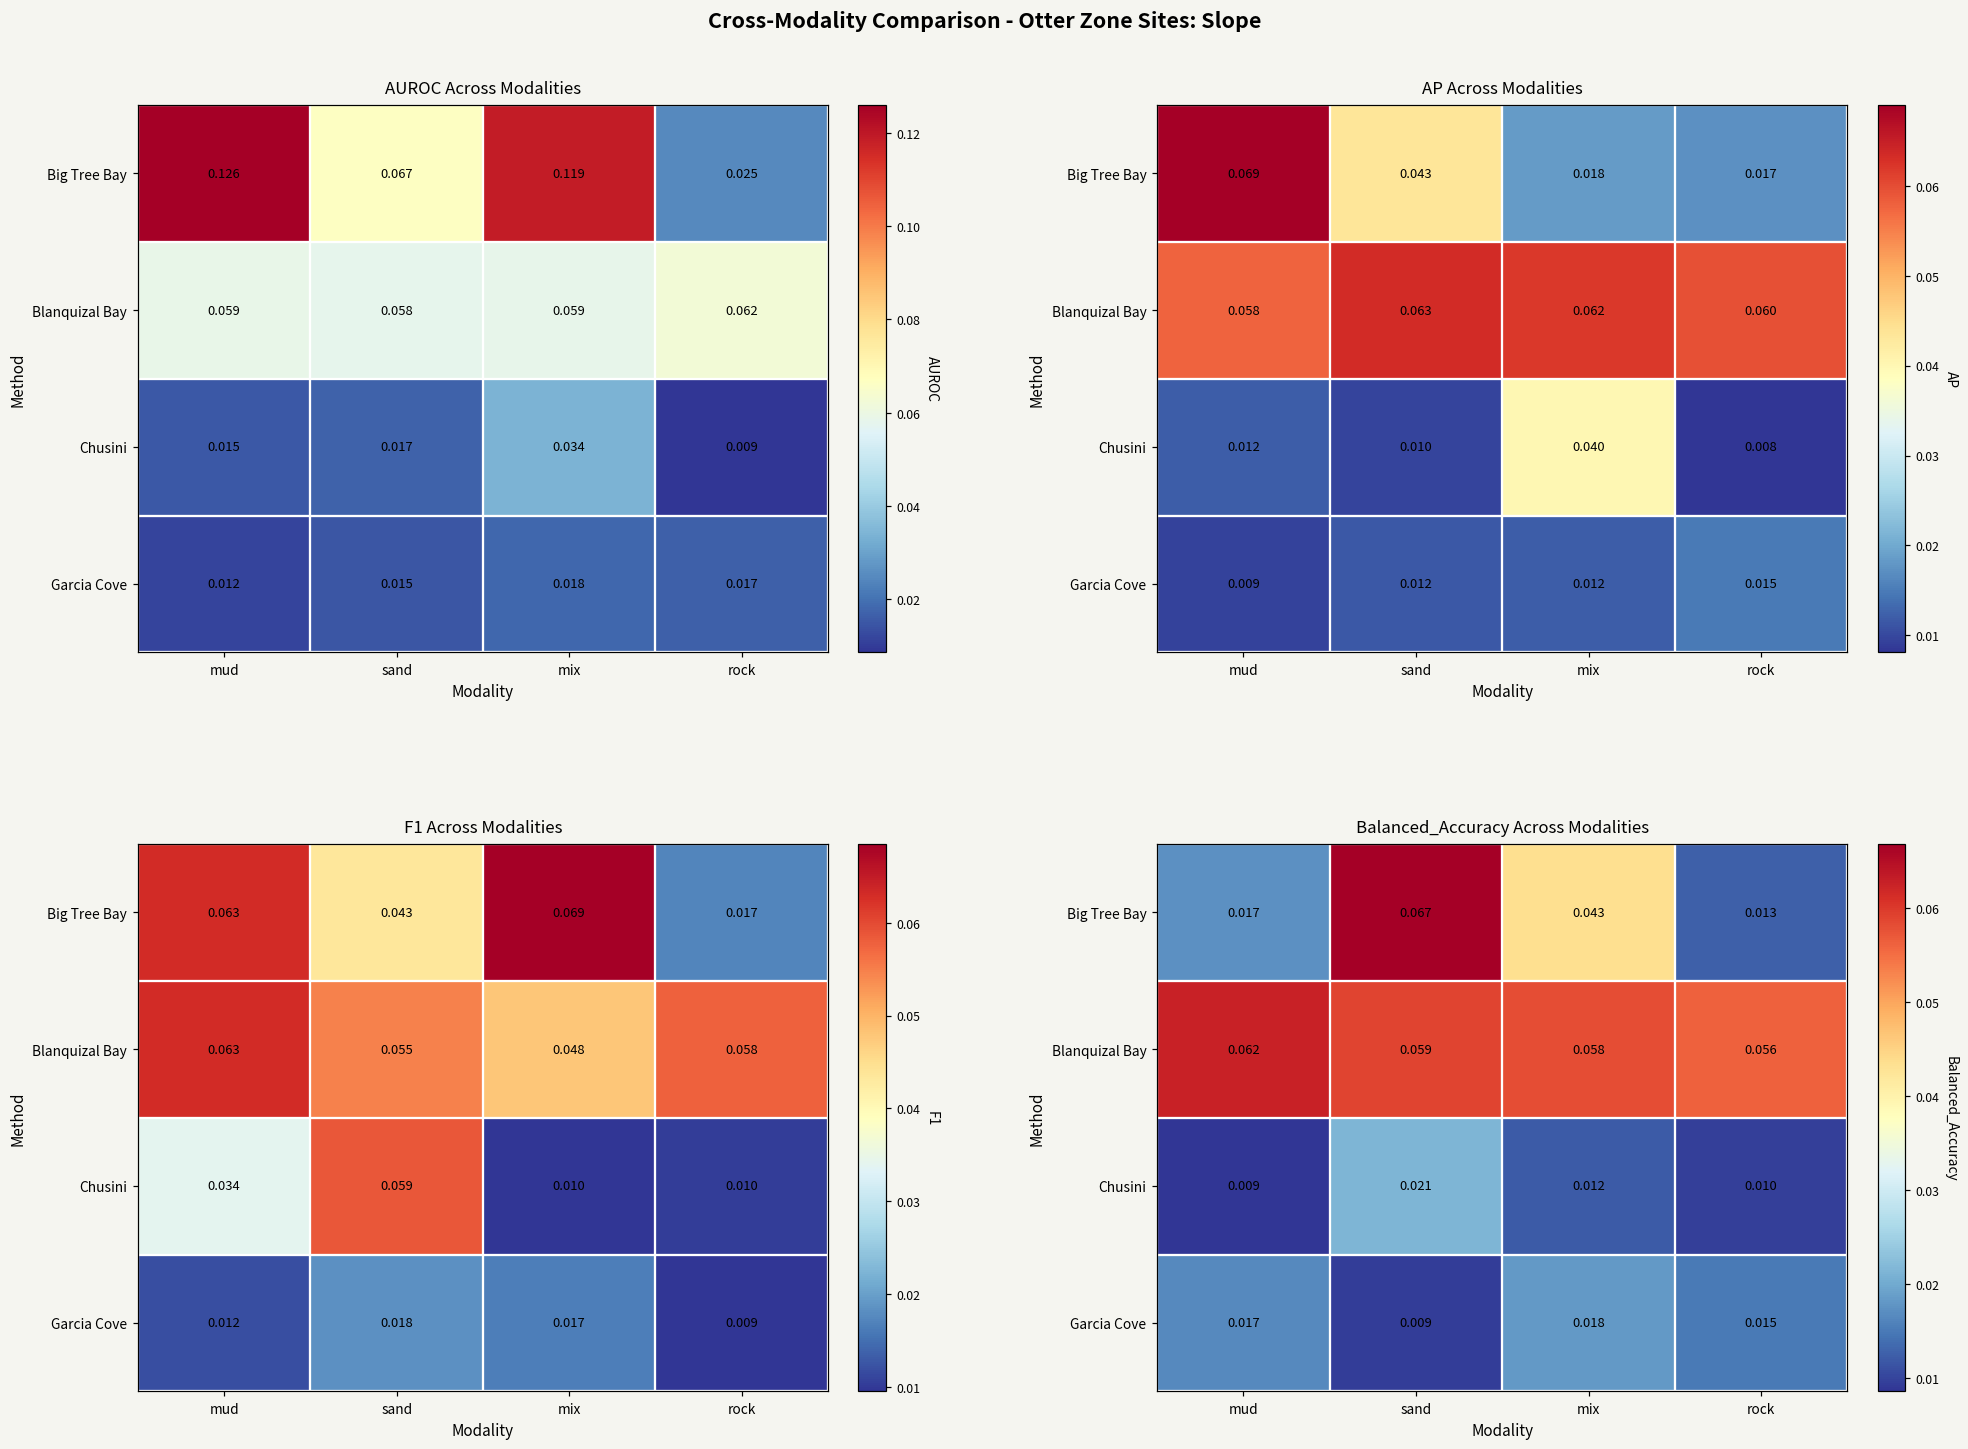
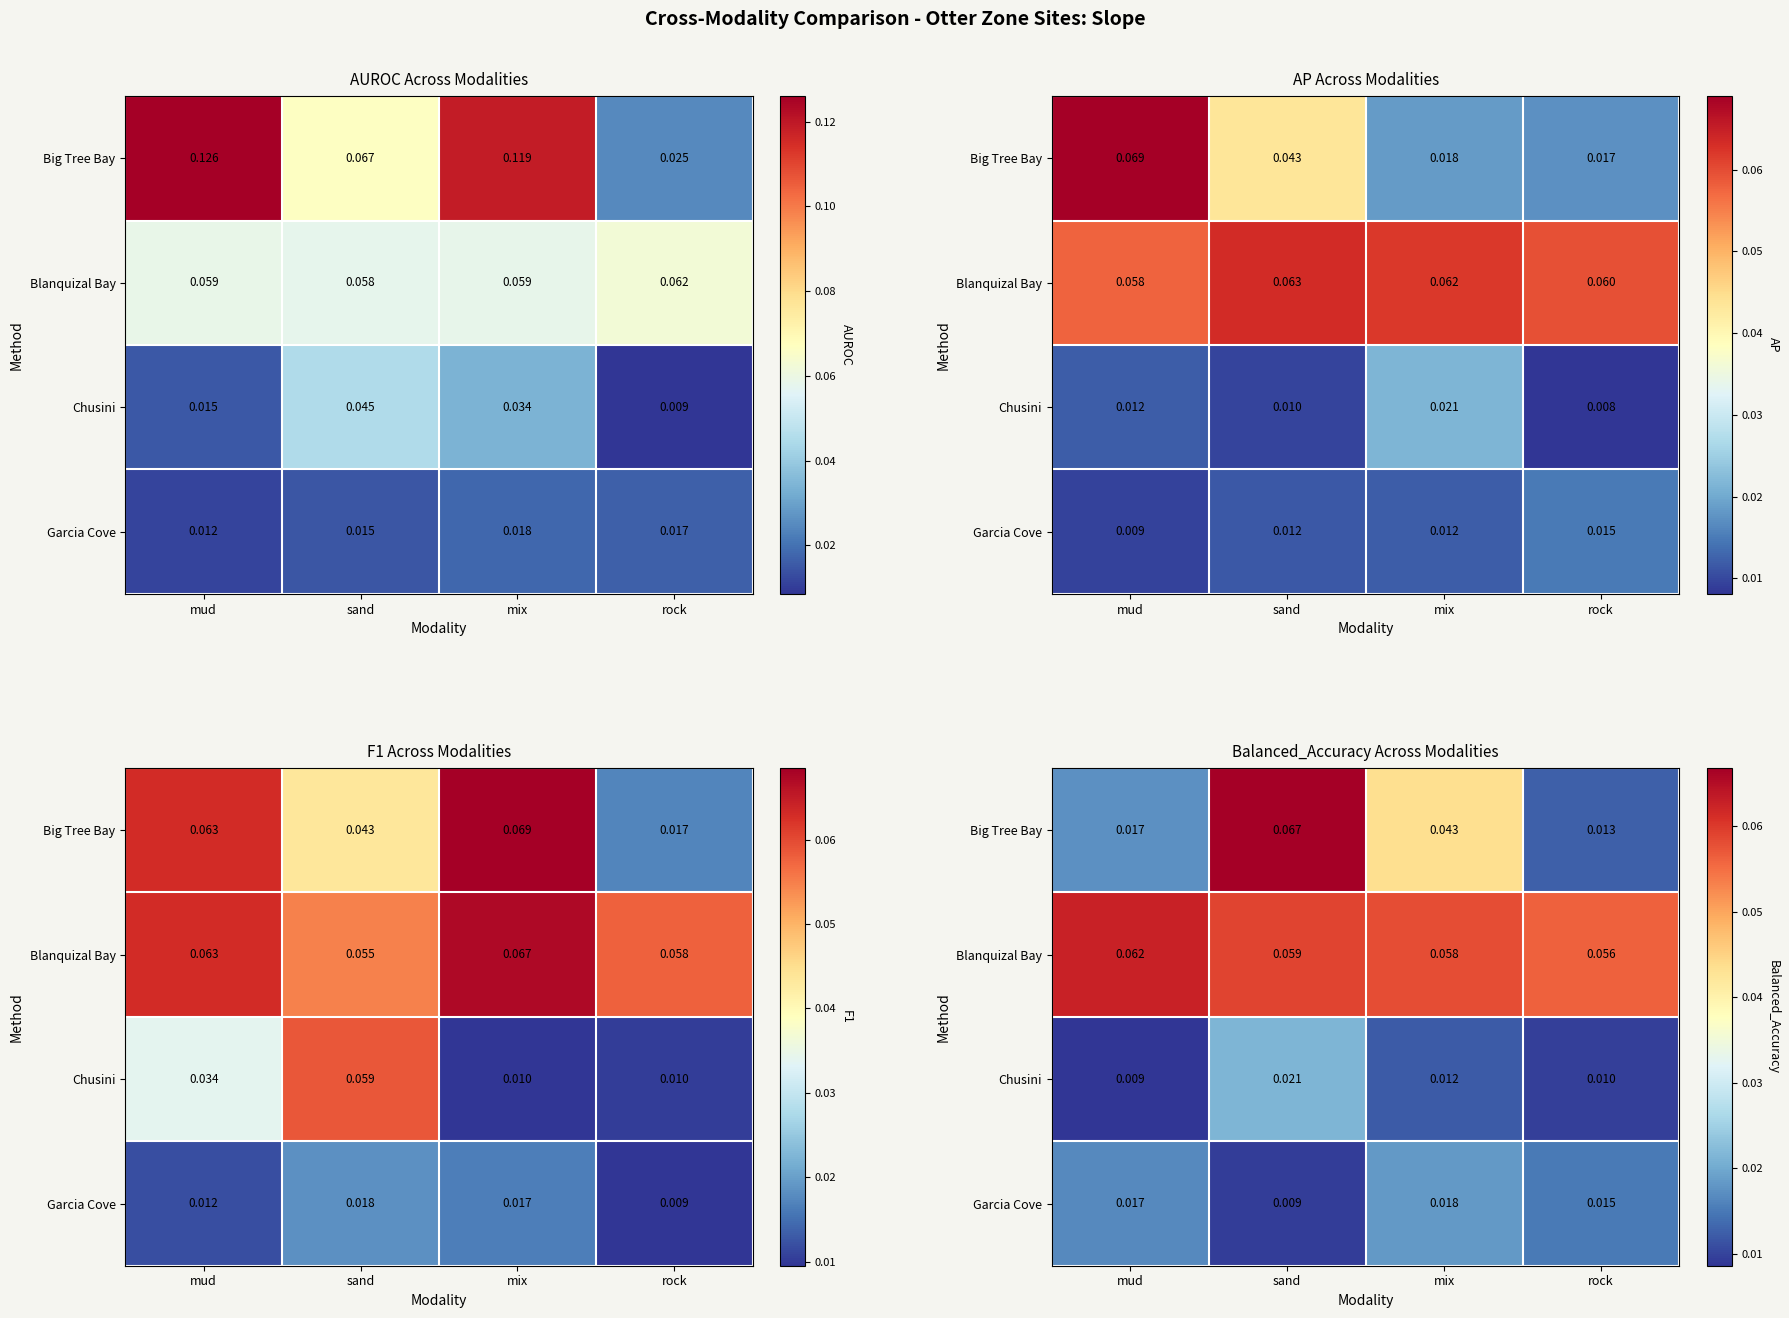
  {
    "AUROC Across Modalities": {
      "Big Tree Bay": {
        "mud": 0.126,
        "sand": 0.067,
        "mix": 0.119,
        "rock": 0.025
      },
      "Blanquizal Bay": {
        "mud": 0.059,
        "sand": 0.058,
        "mix": 0.059,
        "rock": 0.062
      },
      "Chusini": {
        "mud": 0.015,
-       "sand": 0.017,
+       "sand": 0.045,
        "mix": 0.034,
        "rock": 0.009
      },
      "Garcia Cove": {
        "mud": 0.012,
        "sand": 0.015,
        "mix": 0.018,
        "rock": 0.017
      }
    },
    "AP Across Modalities": {
      "Big Tree Bay": {
        "mud": 0.069,
        "sand": 0.043,
        "mix": 0.018,
        "rock": 0.017
      },
      "Blanquizal Bay": {
        "mud": 0.058,
        "sand": 0.063,
        "mix": 0.062,
        "rock": 0.060
      },
      "Chusini": {
        "mud": 0.012,
        "sand": 0.010,
-       "mix": 0.040,
+       "mix": 0.021,
        "rock": 0.008
      },
      "Garcia Cove": {
        "mud": 0.009,
        "sand": 0.012,
        "mix": 0.012,
        "rock": 0.015
      }
    },
    "F1 Across Modalities": {
      "Big Tree Bay": {
        "mud": 0.063,
        "sand": 0.043,
        "mix": 0.069,
        "rock": 0.017
      },
      "Blanquizal Bay": {
        "mud": 0.063,
        "sand": 0.055,
-       "mix": 0.048,
+       "mix": 0.067,
        "rock": 0.058
      },
      "Chusini": {
        "mud": 0.034,
        "sand": 0.059,
        "mix": 0.010,
        "rock": 0.010
      },
      "Garcia Cove": {
        "mud": 0.012,
        "sand": 0.018,
        "mix": 0.017,
        "rock": 0.009
      }
    },
    "Balanced_Accuracy Across Modalities": {
      "Big Tree Bay": {
        "mud": 0.017,
        "sand": 0.067,
        "mix": 0.043,
        "rock": 0.013
      },
      "Blanquizal Bay": {
        "mud": 0.062,
        "sand": 0.059,
        "mix": 0.058,
        "rock": 0.056
      },
      "Chusini": {
        "mud": 0.009,
        "sand": 0.021,
        "mix": 0.012,
        "rock": 0.010
      },
      "Garcia Cove": {
        "mud": 0.017,
        "sand": 0.009,
        "mix": 0.018,
        "rock": 0.015
      }
    }
  }
